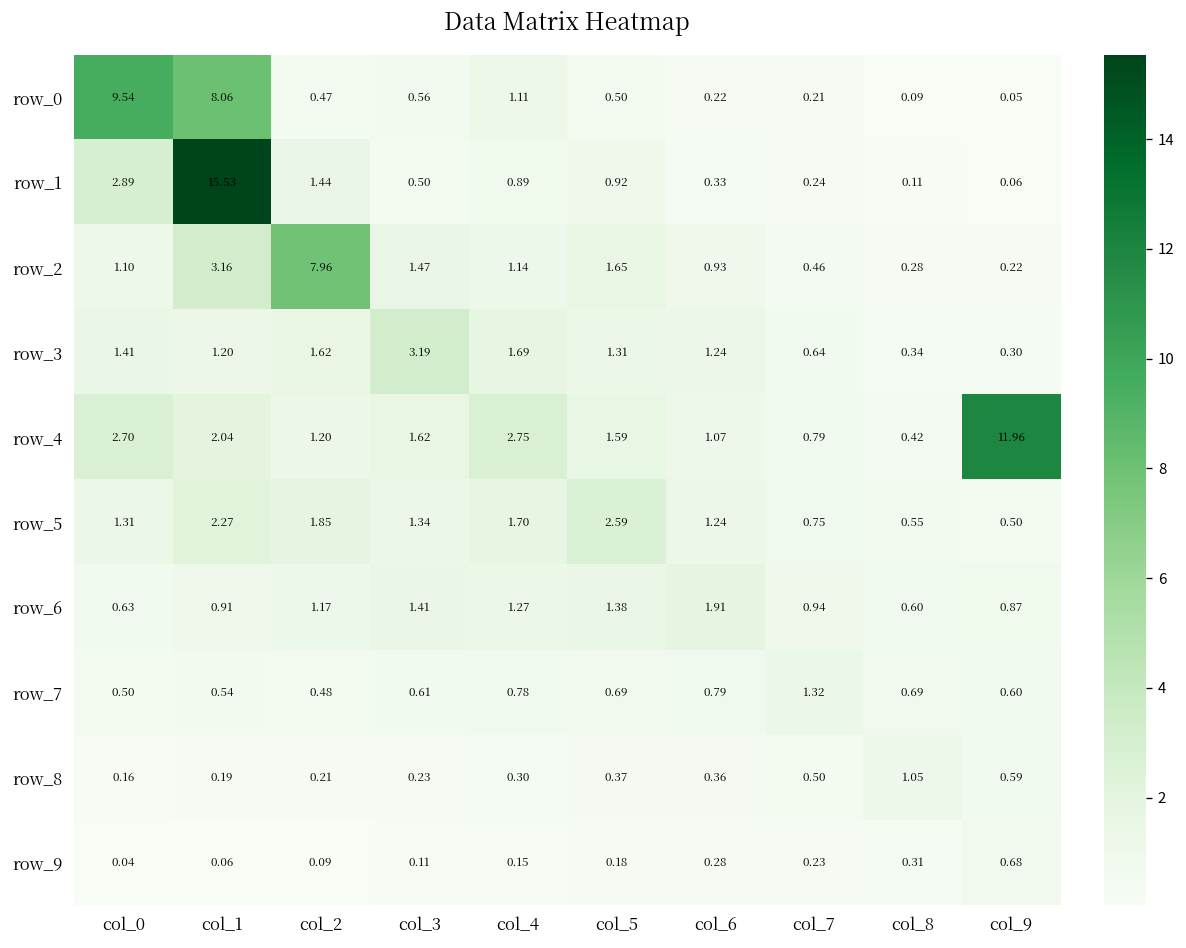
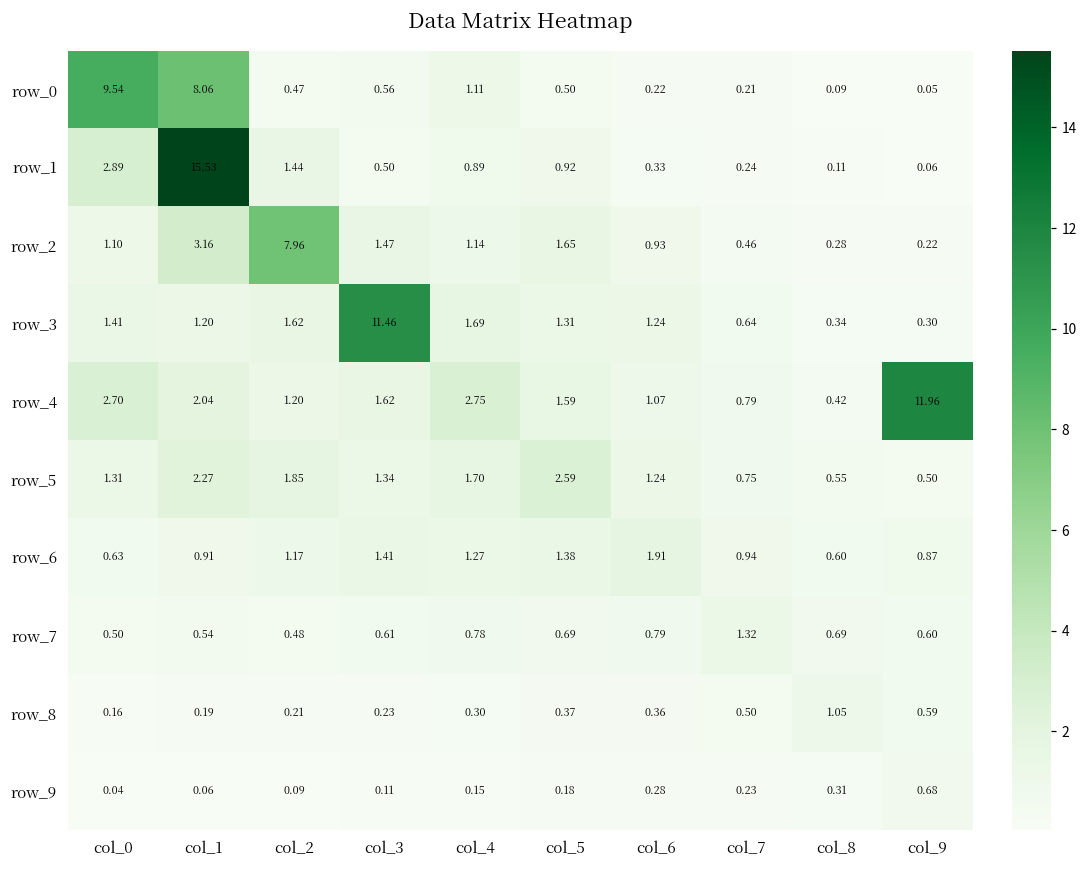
  {
    "row_0": {
      "col_0": 9.54,
      "col_1": 8.06,
      "col_2": 0.47,
      "col_3": 0.56,
      "col_4": 1.11,
      "col_5": 0.50,
      "col_6": 0.22,
      "col_7": 0.21,
      "col_8": 0.09,
      "col_9": 0.05
    },
    "row_1": {
      "col_0": 2.89,
      "col_1": 15.53,
      "col_2": 1.44,
      "col_3": 0.50,
      "col_4": 0.89,
      "col_5": 0.92,
      "col_6": 0.33,
      "col_7": 0.24,
      "col_8": 0.11,
      "col_9": 0.06
    },
    "row_2": {
      "col_0": 1.10,
      "col_1": 3.16,
      "col_2": 7.96,
      "col_3": 1.47,
      "col_4": 1.14,
      "col_5": 1.65,
      "col_6": 0.93,
      "col_7": 0.46,
      "col_8": 0.28,
      "col_9": 0.22
    },
    "row_3": {
      "col_0": 1.41,
      "col_1": 1.20,
      "col_2": 1.62,
-     "col_3": 3.19,
+     "col_3": 11.46,
      "col_4": 1.69,
      "col_5": 1.31,
      "col_6": 1.24,
      "col_7": 0.64,
      "col_8": 0.34,
      "col_9": 0.30
    },
    "row_4": {
      "col_0": 2.70,
      "col_1": 2.04,
      "col_2": 1.20,
      "col_3": 1.62,
      "col_4": 2.75,
      "col_5": 1.59,
      "col_6": 1.07,
      "col_7": 0.79,
      "col_8": 0.42,
      "col_9": 11.96
    },
    "row_5": {
      "col_0": 1.31,
      "col_1": 2.27,
      "col_2": 1.85,
      "col_3": 1.34,
      "col_4": 1.70,
      "col_5": 2.59,
      "col_6": 1.24,
      "col_7": 0.75,
      "col_8": 0.55,
      "col_9": 0.50
    },
    "row_6": {
      "col_0": 0.63,
      "col_1": 0.91,
      "col_2": 1.17,
      "col_3": 1.41,
      "col_4": 1.27,
      "col_5": 1.38,
      "col_6": 1.91,
      "col_7": 0.94,
      "col_8": 0.60,
      "col_9": 0.87
    },
    "row_7": {
      "col_0": 0.50,
      "col_1": 0.54,
      "col_2": 0.48,
      "col_3": 0.61,
      "col_4": 0.78,
      "col_5": 0.69,
      "col_6": 0.79,
      "col_7": 1.32,
      "col_8": 0.69,
      "col_9": 0.60
    },
    "row_8": {
      "col_0": 0.16,
      "col_1": 0.19,
      "col_2": 0.21,
      "col_3": 0.23,
      "col_4": 0.30,
      "col_5": 0.37,
      "col_6": 0.36,
      "col_7": 0.50,
      "col_8": 1.05,
      "col_9": 0.59
    },
    "row_9": {
      "col_0": 0.04,
      "col_1": 0.06,
      "col_2": 0.09,
      "col_3": 0.11,
      "col_4": 0.15,
      "col_5": 0.18,
      "col_6": 0.28,
      "col_7": 0.23,
      "col_8": 0.31,
      "col_9": 0.68
    }
  }
